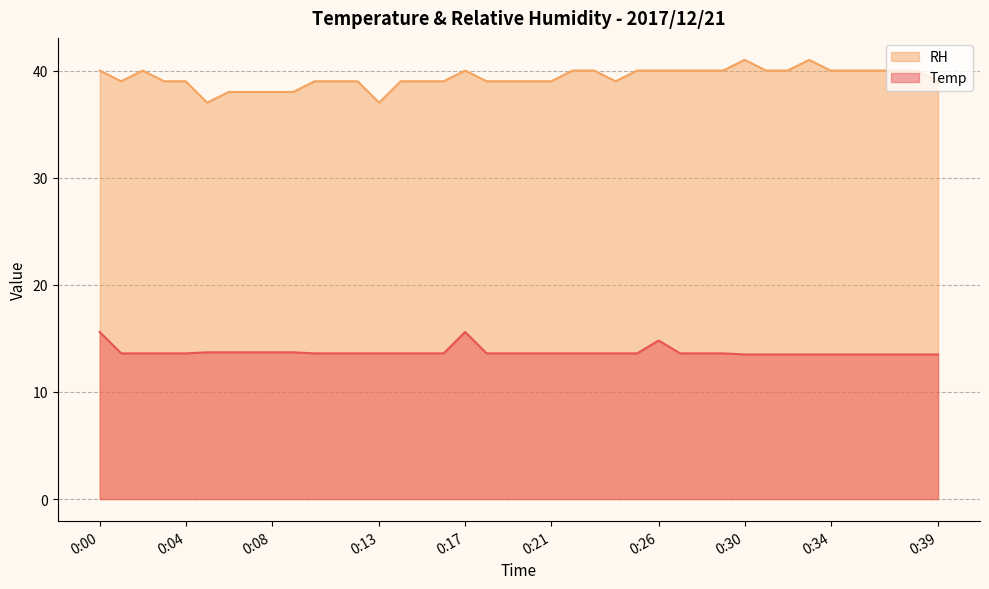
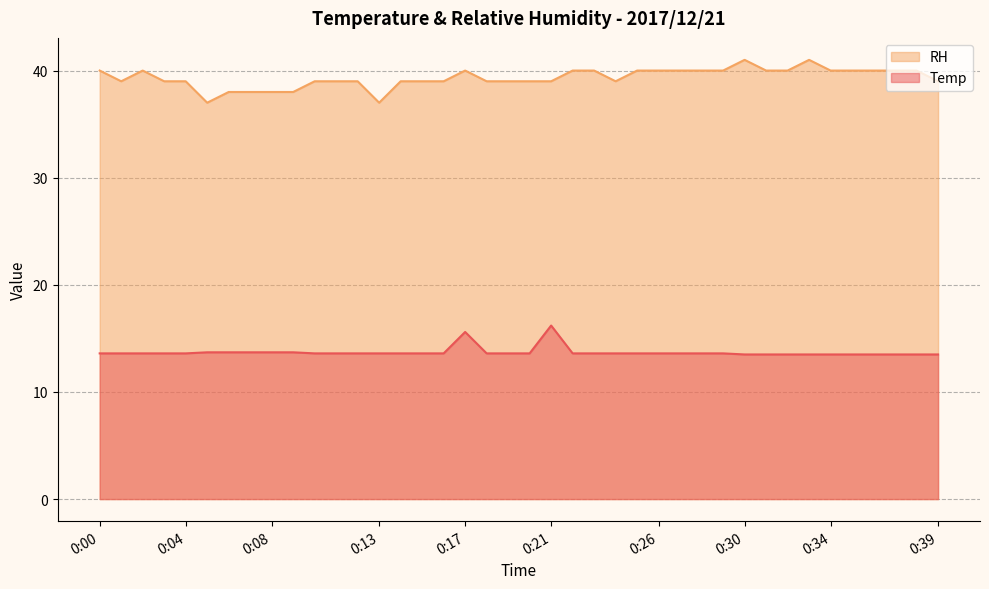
  {
    "RH": {
      "0:00": 40.0,
      "0:04": 39.0,
      "0:08": 38.0,
      "0:13": 37.0,
      "0:17": 40.0,
      "0:21": 39.0,
      "0:26": 40.0,
      "0:30": 41.0,
      "0:34": 40.0
    },
    "Temp": {
-     "0:00": 15.6,
+     "0:00": 13.6,
      "0:04": 13.6,
      "0:08": 13.7,
      "0:13": 13.6,
      "0:17": 15.6,
-     "0:21": 13.6,
-     "0:26": 14.8,
+     "0:21": 16.2,
+     "0:26": 13.6,
      "0:30": 13.5,
      "0:34": 13.5,
      "0:39": 13.5
    }
  }
